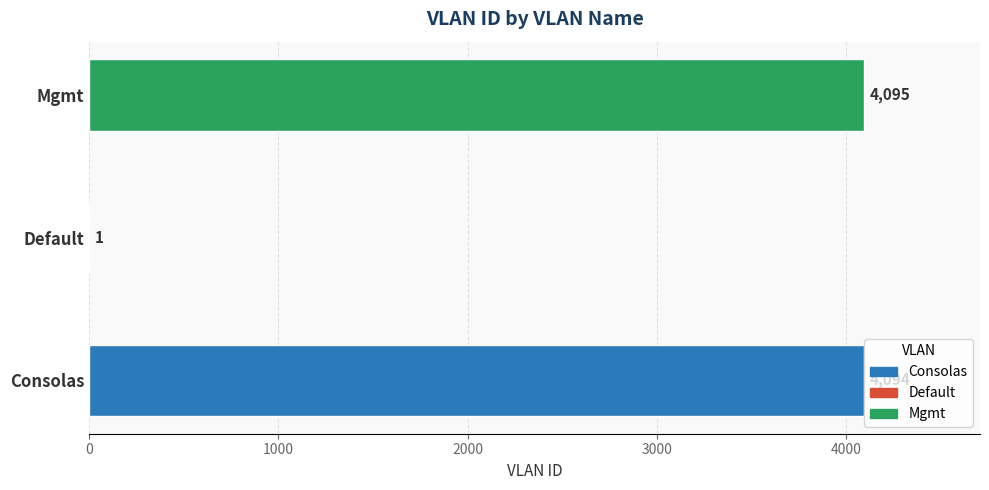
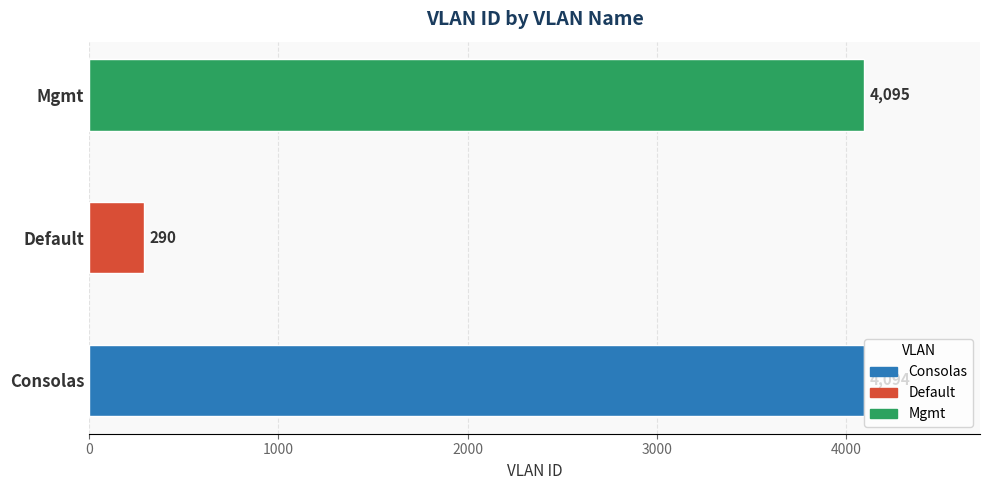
  {
    "Mgmt": "4,095",
-   "Default": "1"
+   "Default": "290"
  }
